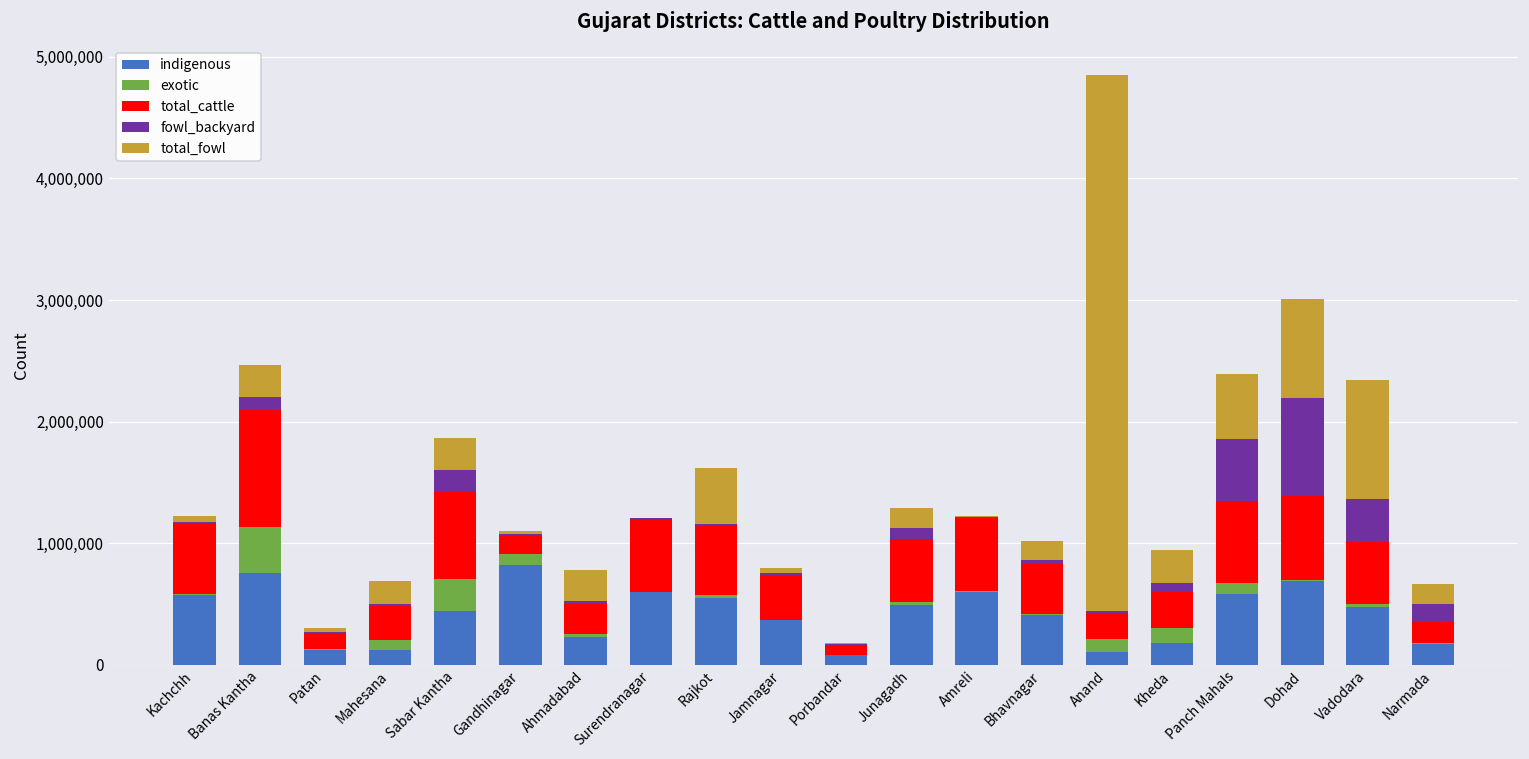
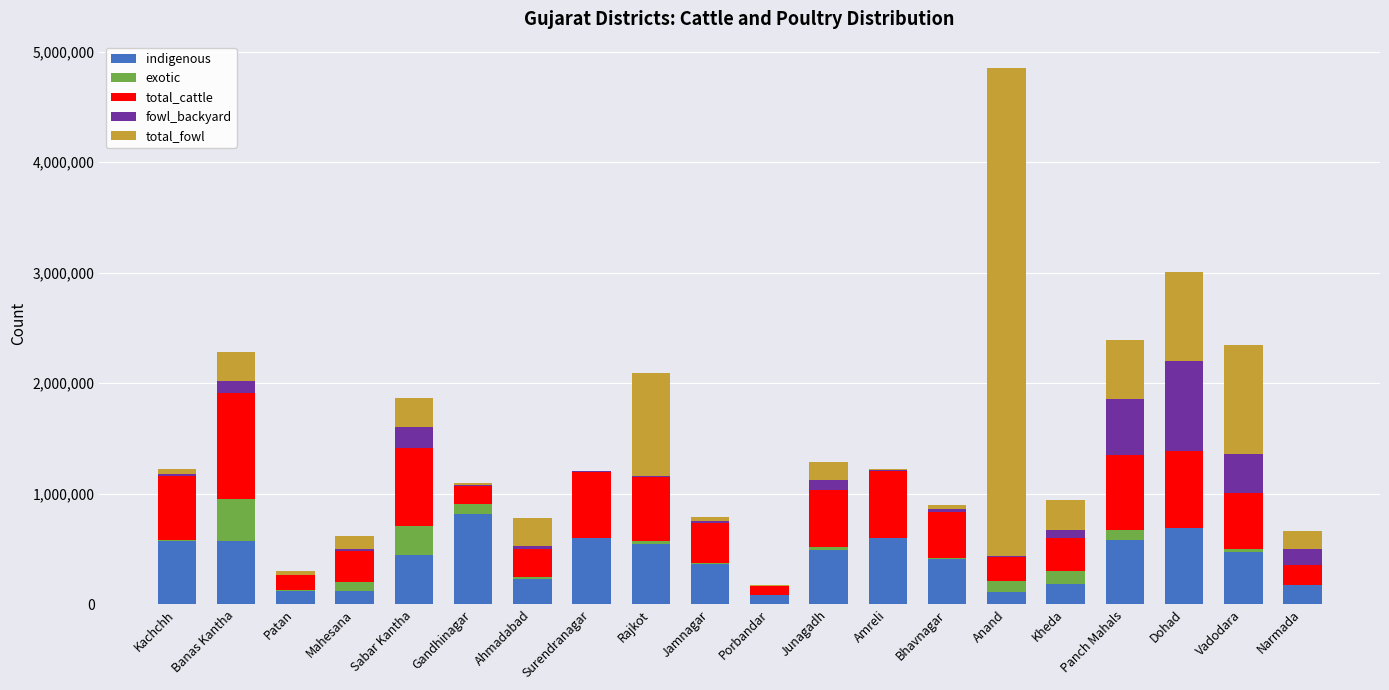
  {
    "indigenous": {
      "Kachchh": "580,000",
-     "Banas Kantha": "750,000",
+     "Banas Kantha": "570,000",
      "Patan": "120,000",
      "Mahesana": "120,000",
      "Sabar Kantha": "440,000",
      "Gandhinagar": "820,000",
      "Ahmadabad": "230,000",
      "Surendranagar": "600,000",
      "Rajkot": "540,000",
      "Jamnagar": "370,000",
      "Porbandar": "80,000",
      "Junagadh": "490,000",
      "Amreli": "600,000",
      "Bhavnagar": "400,000",
      "Anand": "110,000",
      "Kheda": "180,000",
      "Panch Mahals": "580,000",
      "Dohad": "690,000",
      "Vadodara": "470,000",
      "Narmada": "170,000"
    },
    "exotic": {
      "Banas Kantha": "380,000",
      "Mahesana": "80,000",
      "Sabar Kantha": "270,000",
      "Gandhinagar": "90,000",
      "Rajkot": "30,000",
      "Junagadh": "30,000",
      "Anand": "100,000",
      "Kheda": "120,000",
      "Panch Mahals": "100,000",
      "Vadodara": "30,000"
    },
    "total_cattle": {
      "Kachchh": "580,000",
      "Banas Kantha": "950,000",
      "Patan": "130,000",
      "Mahesana": "280,000",
      "Sabar Kantha": "710,000",
      "Gandhinagar": "160,000",
      "Ahmadabad": "250,000",
      "Surendranagar": "600,000",
      "Rajkot": "570,000",
      "Jamnagar": "370,000",
      "Porbandar": "80,000",
      "Junagadh": "510,000",
      "Amreli": "600,000",
      "Bhavnagar": "420,000",
      "Anand": "210,000",
      "Kheda": "300,000",
      "Panch Mahals": "670,000",
      "Dohad": "690,000",
      "Vadodara": "500,000",
      "Narmada": "170,000"
    },
    "fowl_backyard": {
      "Banas Kantha": "110,000",
      "Sabar Kantha": "180,000",
      "Ahmadabad": "30,000",
      "Junagadh": "100,000",
      "Bhavnagar": "30,000",
      "Kheda": "70,000",
      "Panch Mahals": "510,000",
      "Dohad": "810,000",
      "Vadodara": "360,000",
      "Narmada": "150,000"
    },
    "total_fowl": {
      "Kachchh": "50,000",
      "Banas Kantha": "260,000",
      "Patan": "30,000",
-     "Mahesana": "190,000",
+     "Mahesana": "110,000",
      "Sabar Kantha": "270,000",
      "Ahmadabad": "250,000",
-     "Rajkot": "460,000",
+     "Rajkot": "930,000",
      "Jamnagar": "40,000",
      "Junagadh": "160,000",
-     "Bhavnagar": "160,000",
+     "Bhavnagar": "40,000",
      "Anand": "4,410,000",
      "Kheda": "270,000",
      "Panch Mahals": "530,000",
      "Dohad": "810,000",
      "Vadodara": "980,000",
      "Narmada": "160,000"
    }
  }
